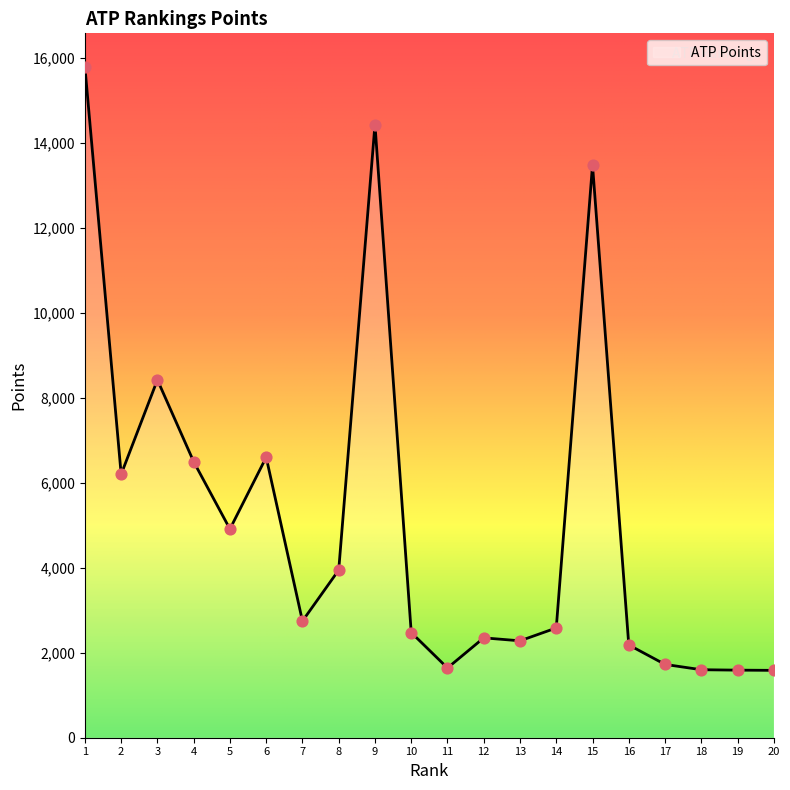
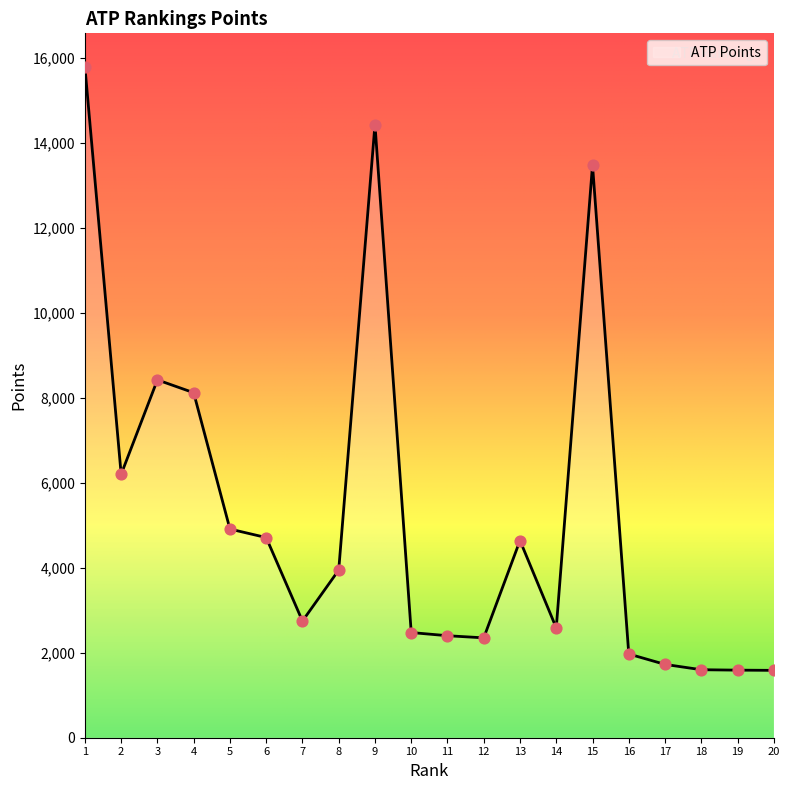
  {
    "1": "15,800",
    "2": "6,200",
    "3": "8,400",
-   "4": "6,500",
+   "4": "8,100",
    "5": "4,900",
-   "6": "6,600",
+   "6": "4,700",
    "7": "2,700",
    "8": "3,900",
    "9": "14,400",
    "10": "2,500",
-   "11": "1,600",
+   "11": "2,400",
    "12": "2,400",
-   "13": "2,300",
+   "13": "4,600",
    "14": "2,600",
    "15": "13,500",
-   "16": "2,200",
+   "16": "2,000",
    "17": "1,700",
    "18": "1,600",
    "19": "1,600",
    "20": "1,600"
  }
